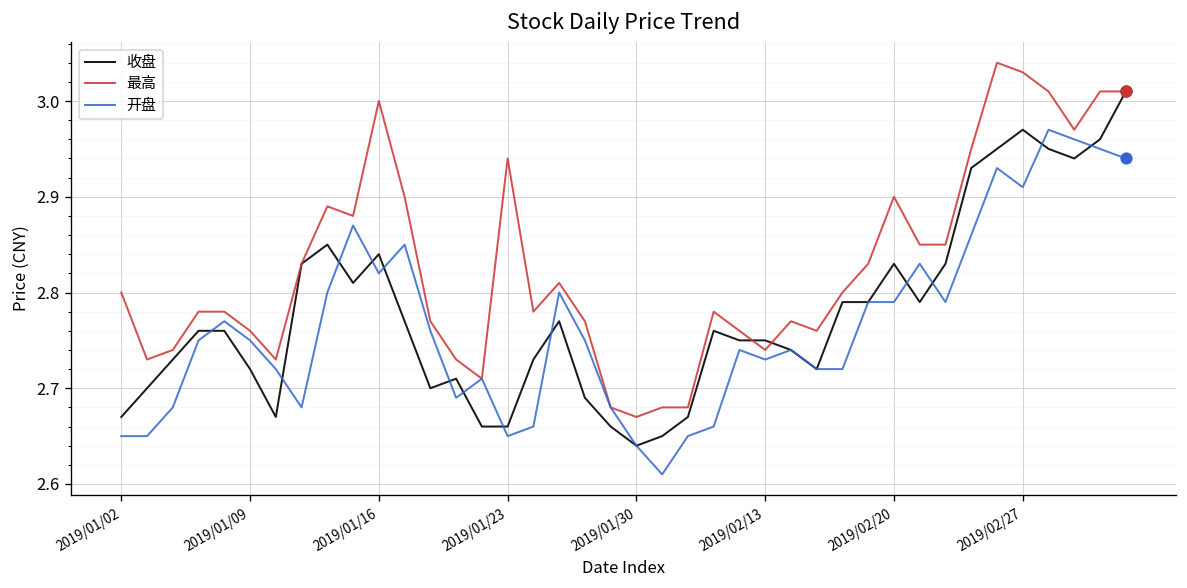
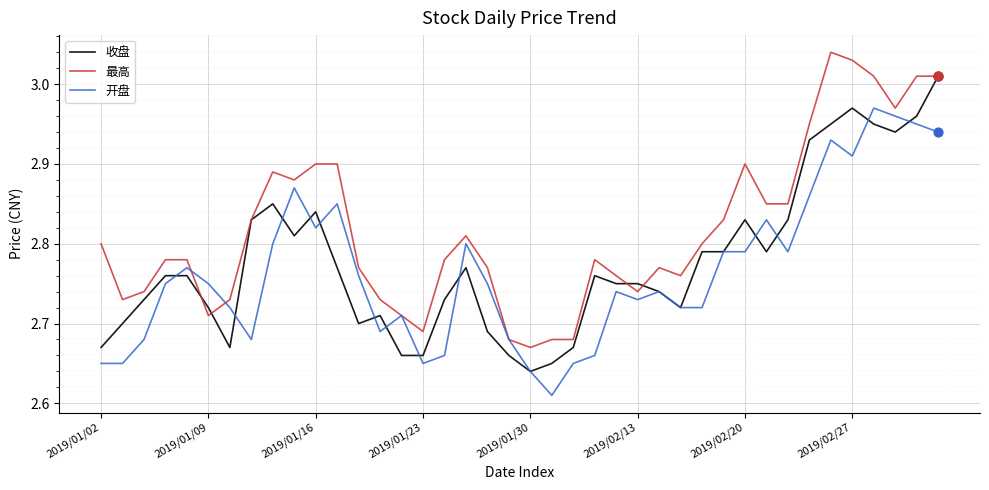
  {
    "最高": {
      "2019/01/02": 2.80,
-     "2019/01/09": 2.76,
-     "2019/01/16": 3.0,
-     "2019/01/23": 2.94,
+     "2019/01/09": 2.71,
+     "2019/01/16": 2.9,
+     "2019/01/23": 2.69,
      "2019/01/30": 2.67,
      "2019/02/13": 2.74,
      "2019/02/20": 2.90,
      "2019/02/27": 3.03
    }
  }
